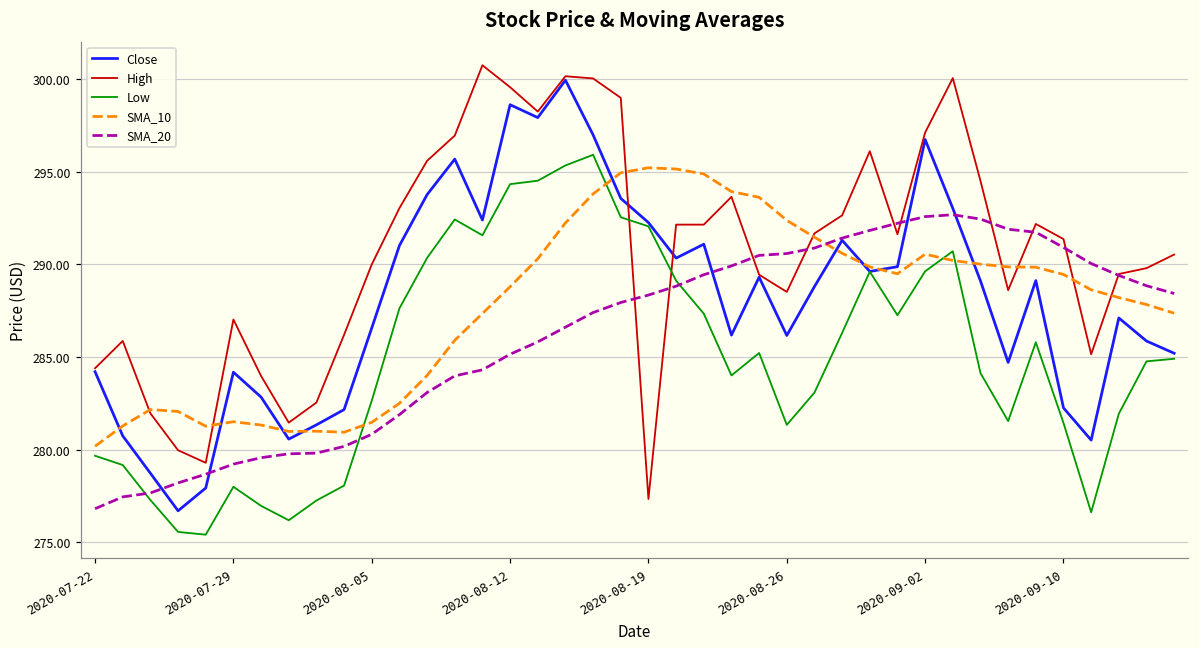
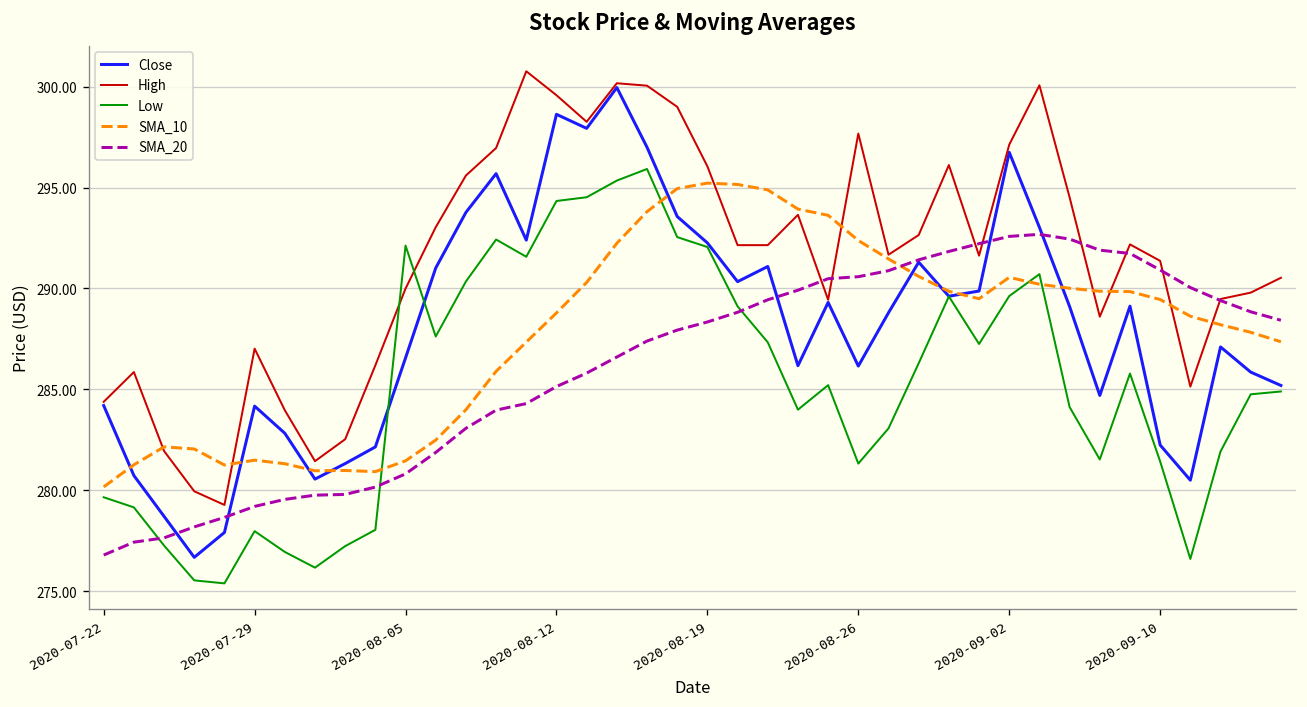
  {
    "Close": {
      "2020-07-22": 284.2,
      "2020-07-29": 284.2,
      "2020-08-05": 286.6,
      "2020-08-12": 298.6,
      "2020-08-19": 292.3,
      "2020-08-26": 286.2,
      "2020-09-02": 296.7,
      "2020-09-10": 282.2
    },
    "High": {
      "2020-07-22": 284.4,
      "2020-07-29": 287.0,
      "2020-08-05": 290.0,
      "2020-08-12": 299.6,
-     "2020-08-19": 277.3,
-     "2020-08-26": 288.5,
+     "2020-08-19": 296.0,
+     "2020-08-26": 297.7,
      "2020-09-02": 297.1,
      "2020-09-10": 291.4
    },
    "Low": {
      "2020-07-22": 279.7,
      "2020-07-29": 278.0,
-     "2020-08-05": 282.6,
+     "2020-08-05": 292.1,
      "2020-08-12": 294.3,
      "2020-08-19": 292.1,
      "2020-08-26": 281.3,
      "2020-09-02": 289.6,
      "2020-09-10": 281.4
    },
    "SMA_10": {
      "2020-07-22": 280.2,
      "2020-07-29": 281.5,
      "2020-08-05": 281.5,
      "2020-08-12": 288.8,
      "2020-08-19": 295.2,
      "2020-08-26": 292.4,
      "2020-09-02": 290.6,
      "2020-09-10": 289.5
    },
    "SMA_20": {
      "2020-07-22": 276.8,
      "2020-07-29": 279.2,
      "2020-08-05": 280.8,
      "2020-08-12": 285.1,
      "2020-08-19": 288.3,
      "2020-08-26": 290.6,
      "2020-09-02": 292.6,
      "2020-09-10": 290.9
    }
  }
